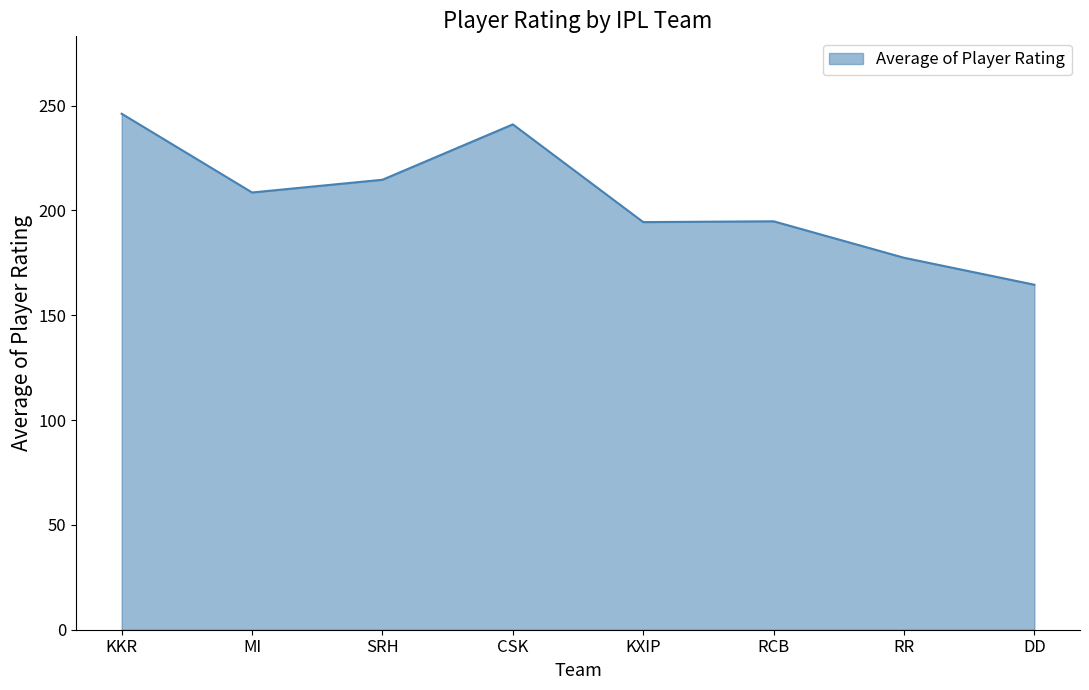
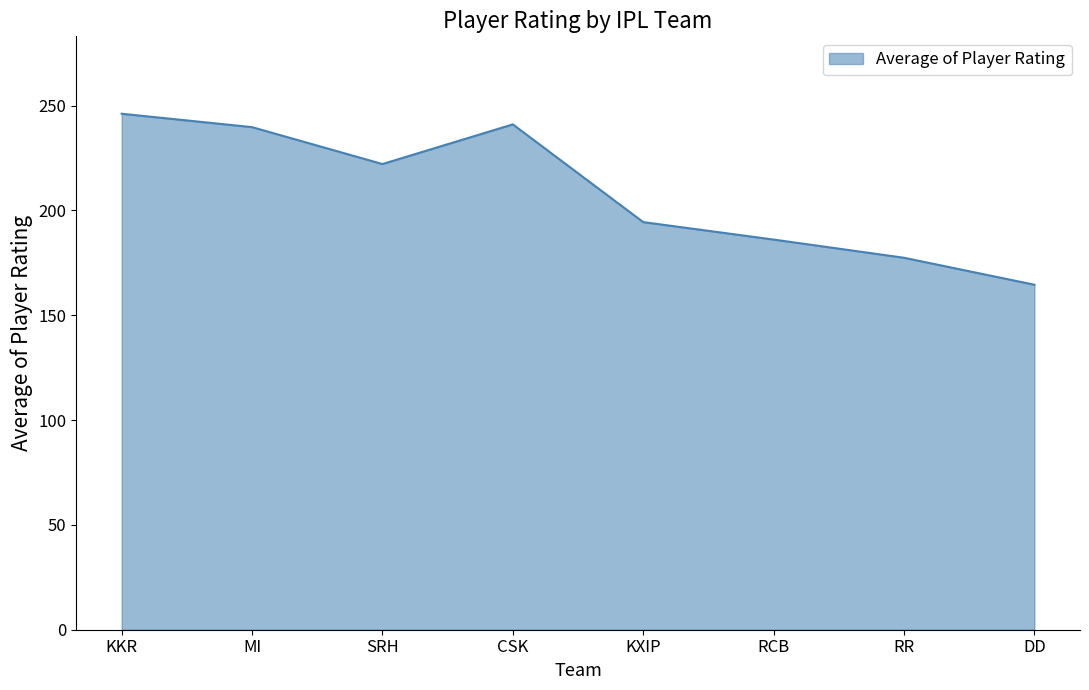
  {
    "KKR": 246,
-   "MI": 209,
-   "SRH": 215,
+   "MI": 240,
+   "SRH": 222,
    "CSK": 241,
    "KXIP": 194,
-   "RCB": 195,
+   "RCB": 186,
    "RR": 177,
    "DD": 165
  }
